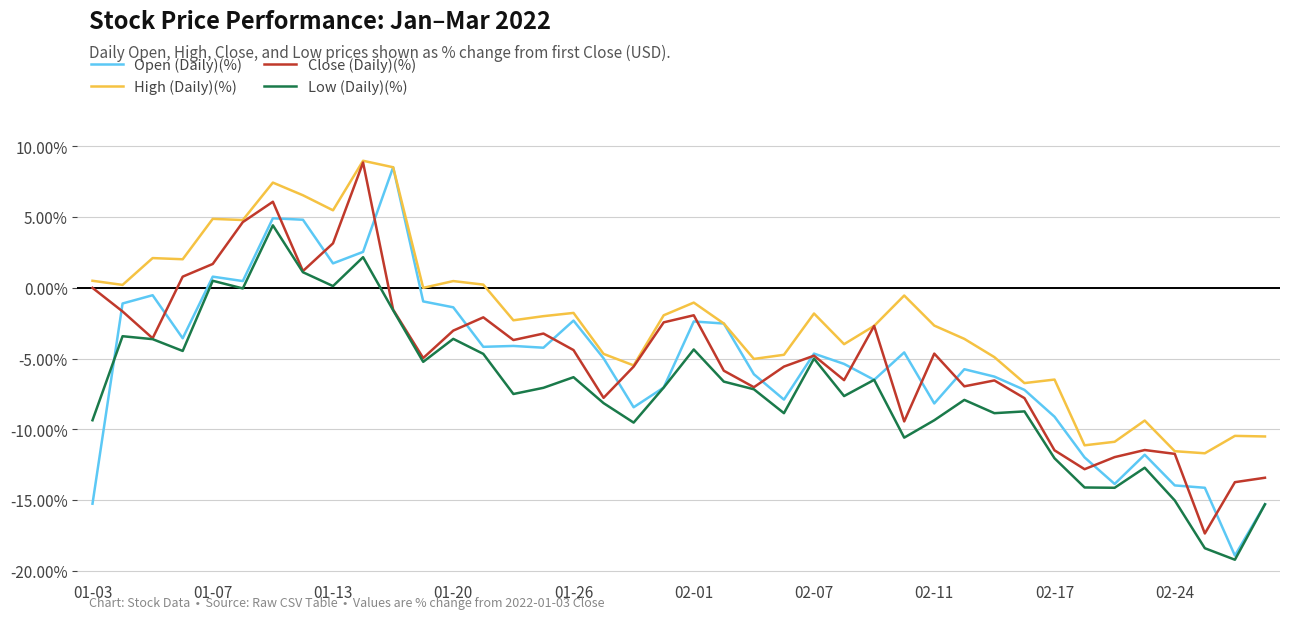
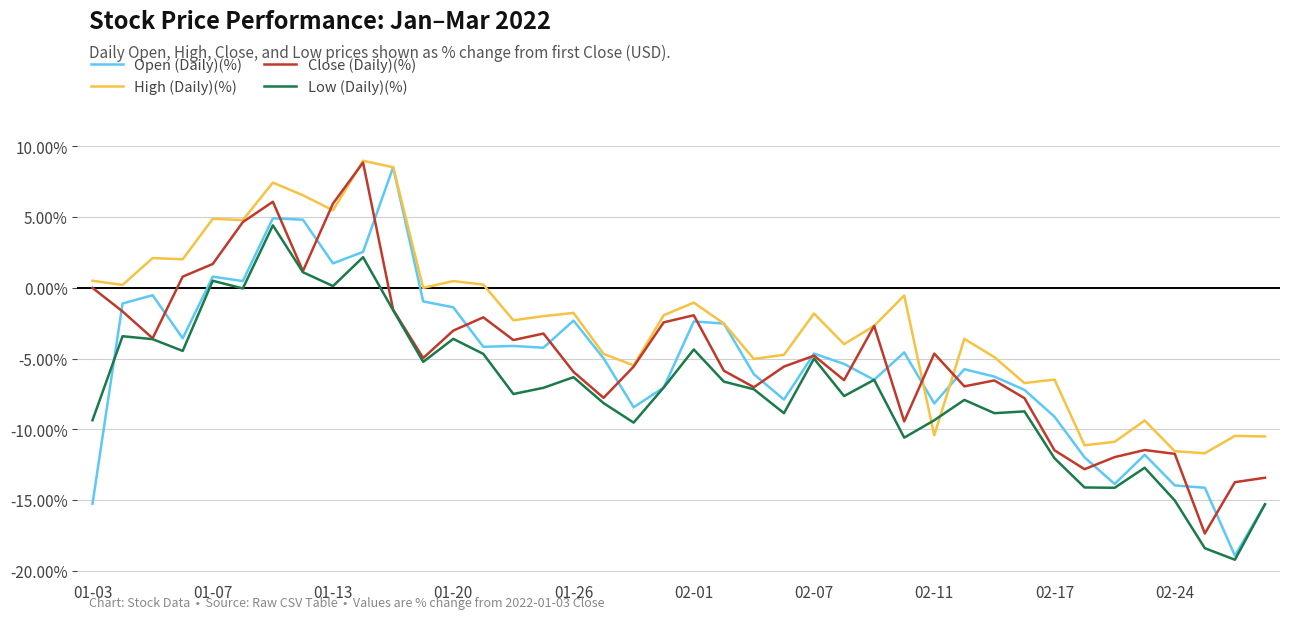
  {
    "Open (Daily)(%)": {
      "01-03": "-15.3%",
      "01-07": "0.8%",
      "01-13": "1.7%",
      "01-20": "-1.4%",
      "01-26": "-2.3%",
      "02-01": "-2.4%",
      "02-11": "-8.2%",
      "02-17": "-9.1%",
      "02-24": "-14.0%"
    },
    "High (Daily)(%)": {
      "01-03": "0.5%",
      "01-07": "4.9%",
      "01-13": "5.5%",
      "01-20": "0.5%",
      "01-26": "-1.8%",
      "02-01": "-1.0%",
      "02-07": "-1.8%",
-     "02-11": "-2.7%",
+     "02-11": "-10.4%",
      "02-17": "-6.5%",
      "02-24": "-11.5%"
    },
    "Close (Daily)(%)": {
      "01-03": "0.0%",
      "01-07": "1.7%",
-     "01-13": "3.1%",
+     "01-13": "6.0%",
      "01-20": "-3.0%",
-     "01-26": "-4.4%",
+     "01-26": "-5.9%",
      "02-01": "-1.9%",
      "02-11": "-4.6%",
      "02-17": "-11.5%",
      "02-24": "-11.7%"
    },
    "Low (Daily)(%)": {
      "01-03": "-9.4%",
      "01-07": "0.5%",
      "01-13": "0.1%",
      "01-20": "-3.6%",
      "01-26": "-6.3%",
      "02-01": "-4.4%",
      "02-07": "-5.0%",
      "02-11": "-9.4%",
      "02-17": "-12.0%",
      "02-24": "-15.0%"
    }
  }
